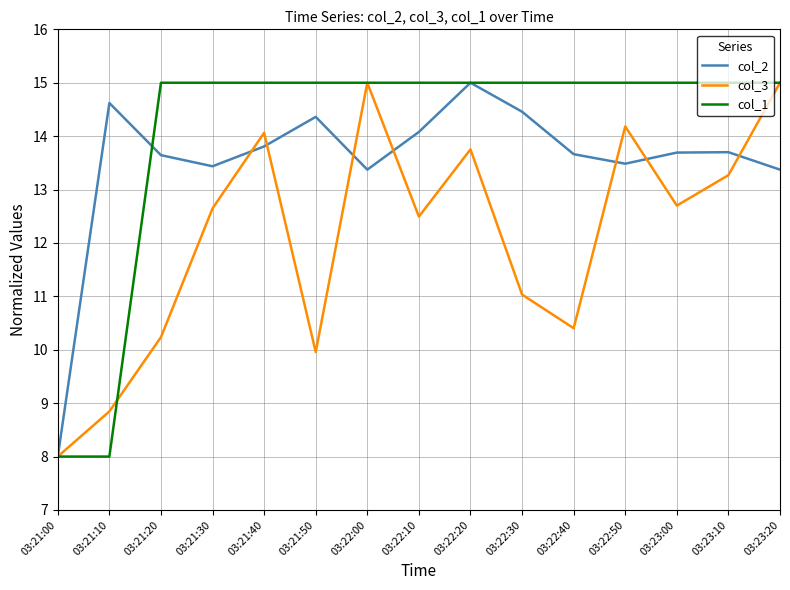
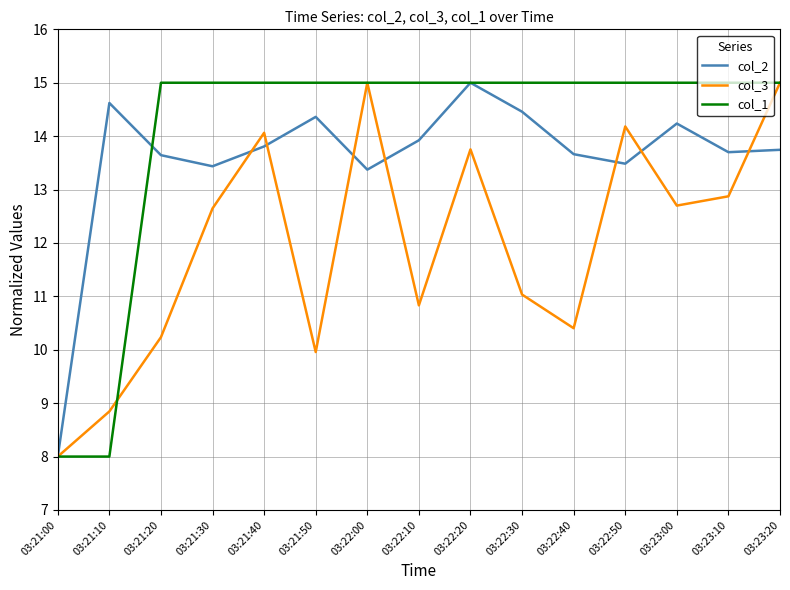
  {
    "col_2": {
      "03:21:10": 14.6,
      "03:21:20": 13.6,
      "03:21:30": 13.4,
      "03:21:40": 13.8,
      "03:21:50": 14.4,
      "03:22:00": 13.4,
-     "03:22:10": 14.1,
+     "03:22:10": 13.9,
      "03:22:30": 14.5,
      "03:22:40": 13.7,
      "03:22:50": 13.5,
-     "03:23:00": 13.7,
+     "03:23:00": 14.2,
      "03:23:10": 13.7,
-     "03:23:20": 13.4
+     "03:23:20": 13.7
    },
    "col_3": {
      "03:21:10": 8.8,
      "03:21:20": 10.2,
      "03:21:30": 12.6,
      "03:21:40": 14.1,
      "03:21:50": 10.0,
-     "03:22:10": 12.5,
+     "03:22:10": 10.8,
      "03:22:20": 13.8,
      "03:22:30": 11.0,
      "03:22:40": 10.4,
      "03:22:50": 14.2,
      "03:23:00": 12.7,
-     "03:23:10": 13.3
+     "03:23:10": 12.9
    },
    "col_1": {
      "03:21:10": 8.0,
      "03:21:20": 15.0,
      "03:21:30": 15.0,
      "03:21:40": 15.0,
      "03:21:50": 15.0,
      "03:22:10": 15.0,
      "03:22:30": 15.0,
      "03:22:40": 15.0,
      "03:22:50": 15.0,
      "03:23:00": 15.0
    }
  }
